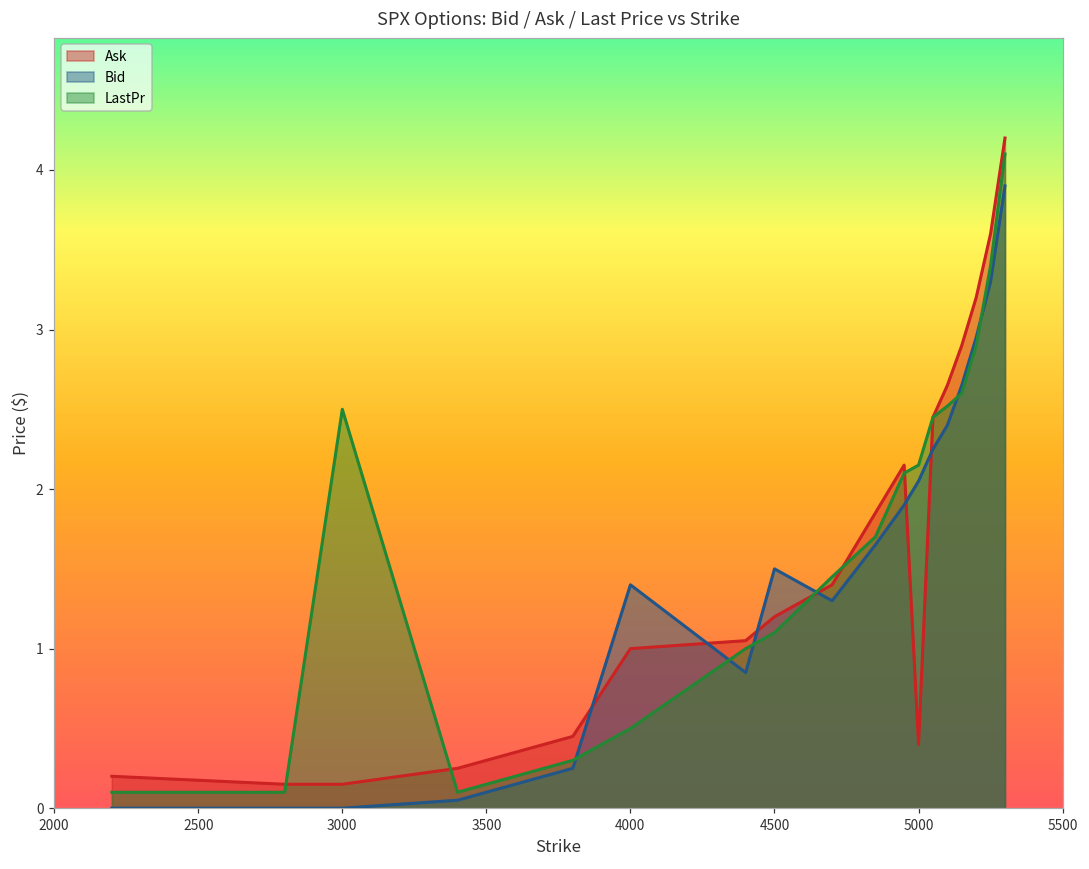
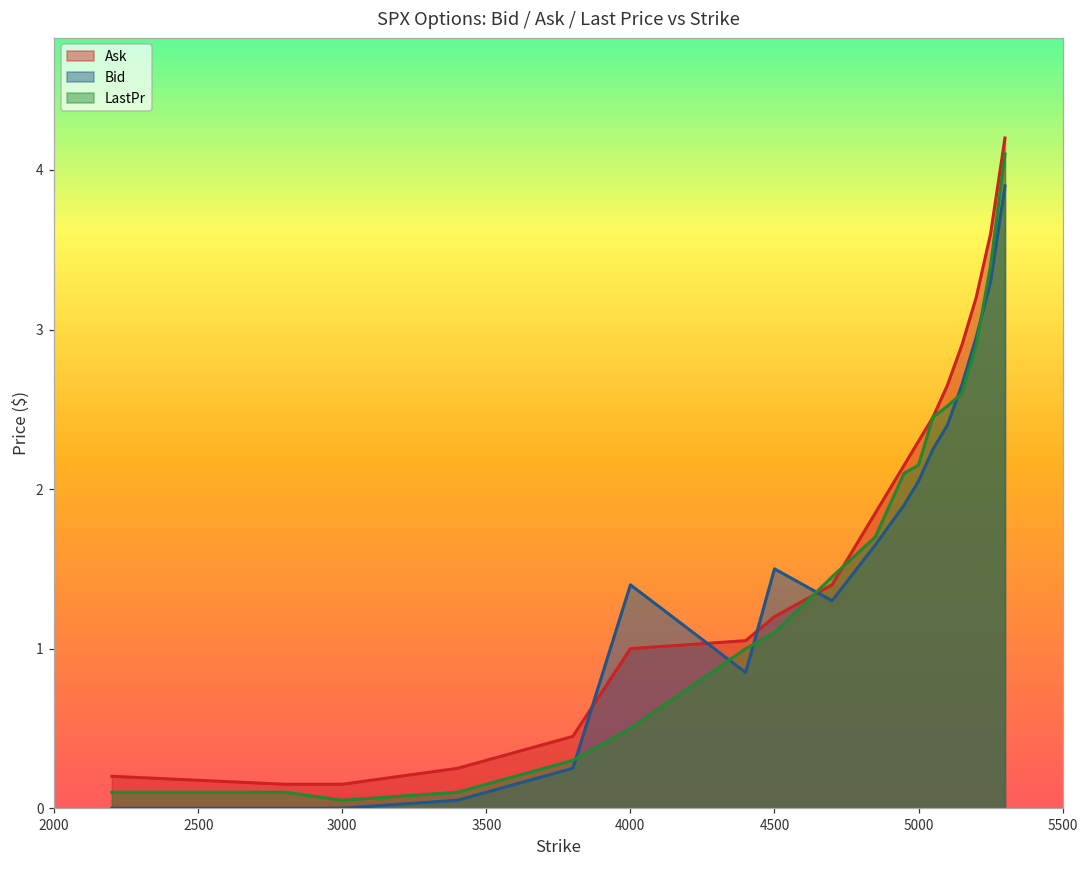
  {
    "Ask": {
      "3000": 0.15,
      "4000": 1.0,
      "4500": 1.2,
-     "5000": 0.4
+     "5000": 2.3
    },
    "Bid": {
      "3000": 0.00,
      "4000": 1.40,
      "4500": 1.50,
      "5000": 2.05
    },
    "LastPr": {
-     "3000": 2.50,
+     "3000": 0.05,
      "4000": 0.50,
      "4500": 1.10,
      "5000": 2.15
    }
  }
